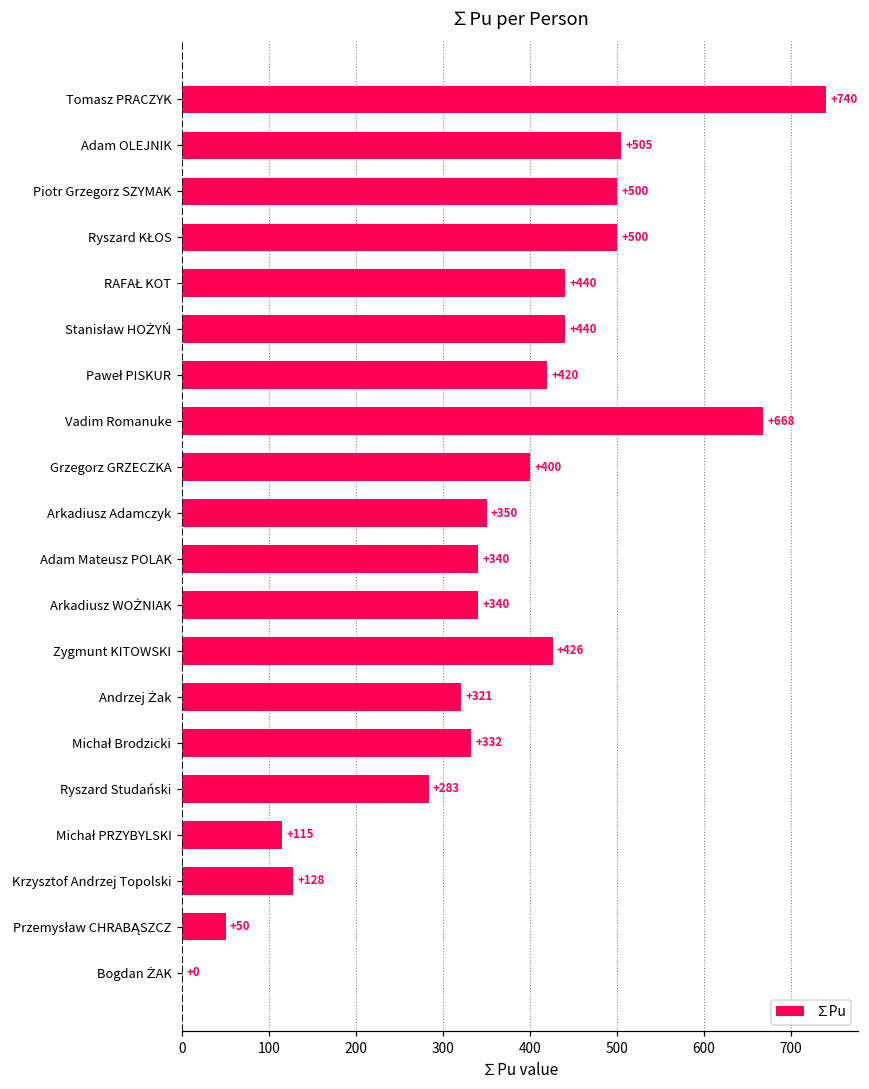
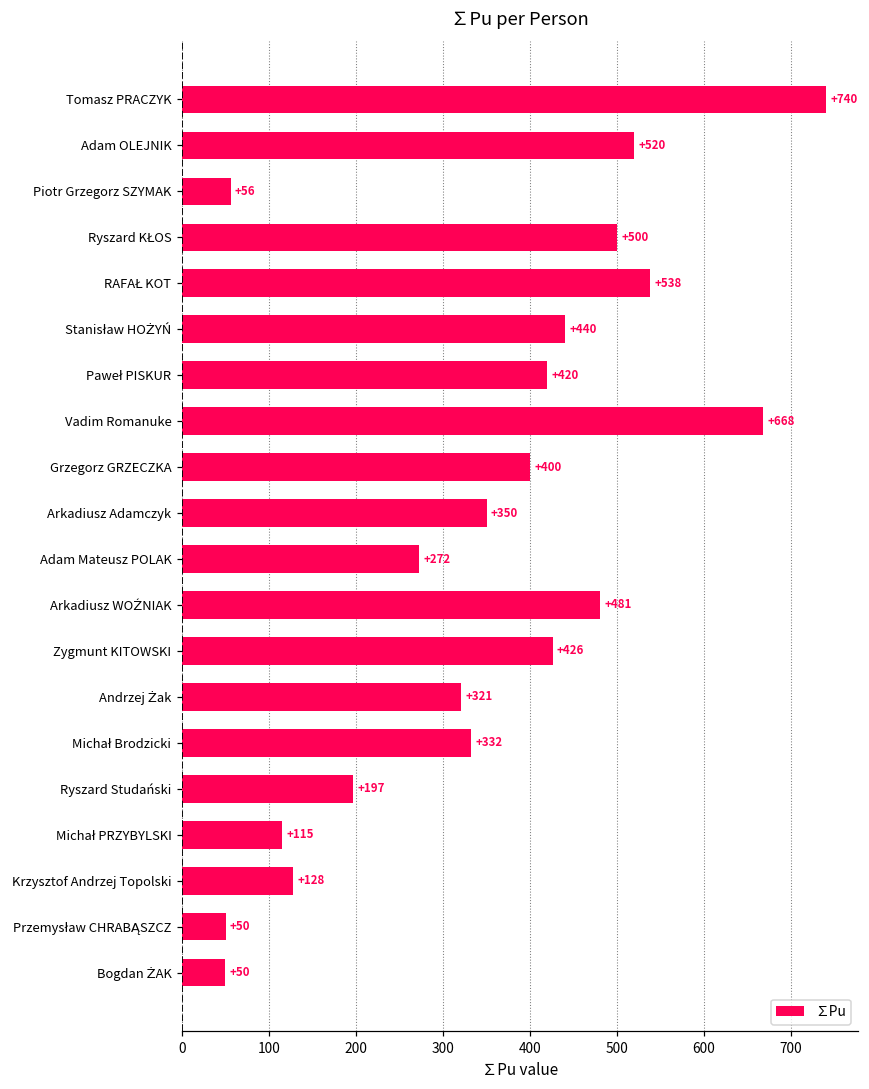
  {
    "Tomasz PRACZYK": "+740",
-   "Adam OLEJNIK": "+505",
-   "Piotr Grzegorz SZYMAK": "+500",
+   "Adam OLEJNIK": "+520",
+   "Piotr Grzegorz SZYMAK": "+56",
    "Ryszard KŁOS": "+500",
-   "RAFAŁ KOT": "+440",
+   "RAFAŁ KOT": "+538",
    "Stanisław HOŻYŃ": "+440",
    "Paweł PISKUR": "+420",
    "Vadim Romanuke": "+668",
    "Grzegorz GRZECZKA": "+400",
    "Arkadiusz Adamczyk": "+350",
-   "Adam Mateusz POLAK": "+340",
-   "Arkadiusz WOŹNIAK": "+340",
+   "Adam Mateusz POLAK": "+272",
+   "Arkadiusz WOŹNIAK": "+481",
    "Zygmunt KITOWSKI": "+426",
    "Andrzej Żak": "+321",
    "Michał Brodzicki": "+332",
-   "Ryszard Studański": "+283",
+   "Ryszard Studański": "+197",
    "Michał PRZYBYLSKI": "+115",
    "Krzysztof Andrzej Topolski": "+128",
    "Przemysław CHRABĄSZCZ": "+50",
-   "Bogdan ŻAK": "+0"
+   "Bogdan ŻAK": "+50"
  }
